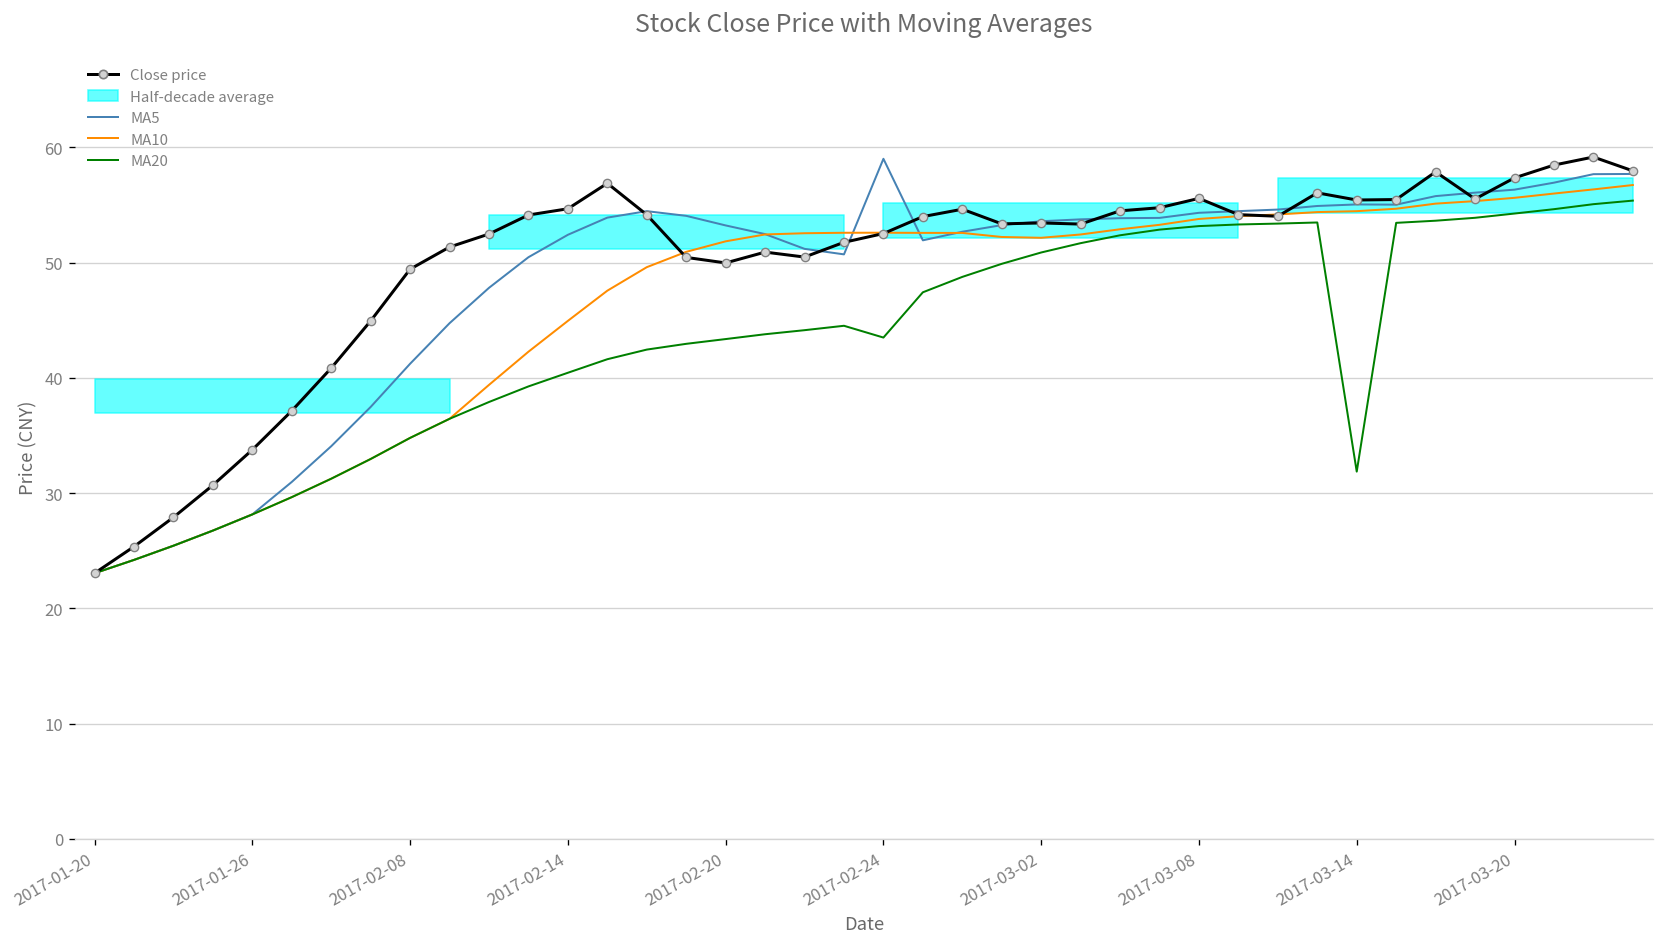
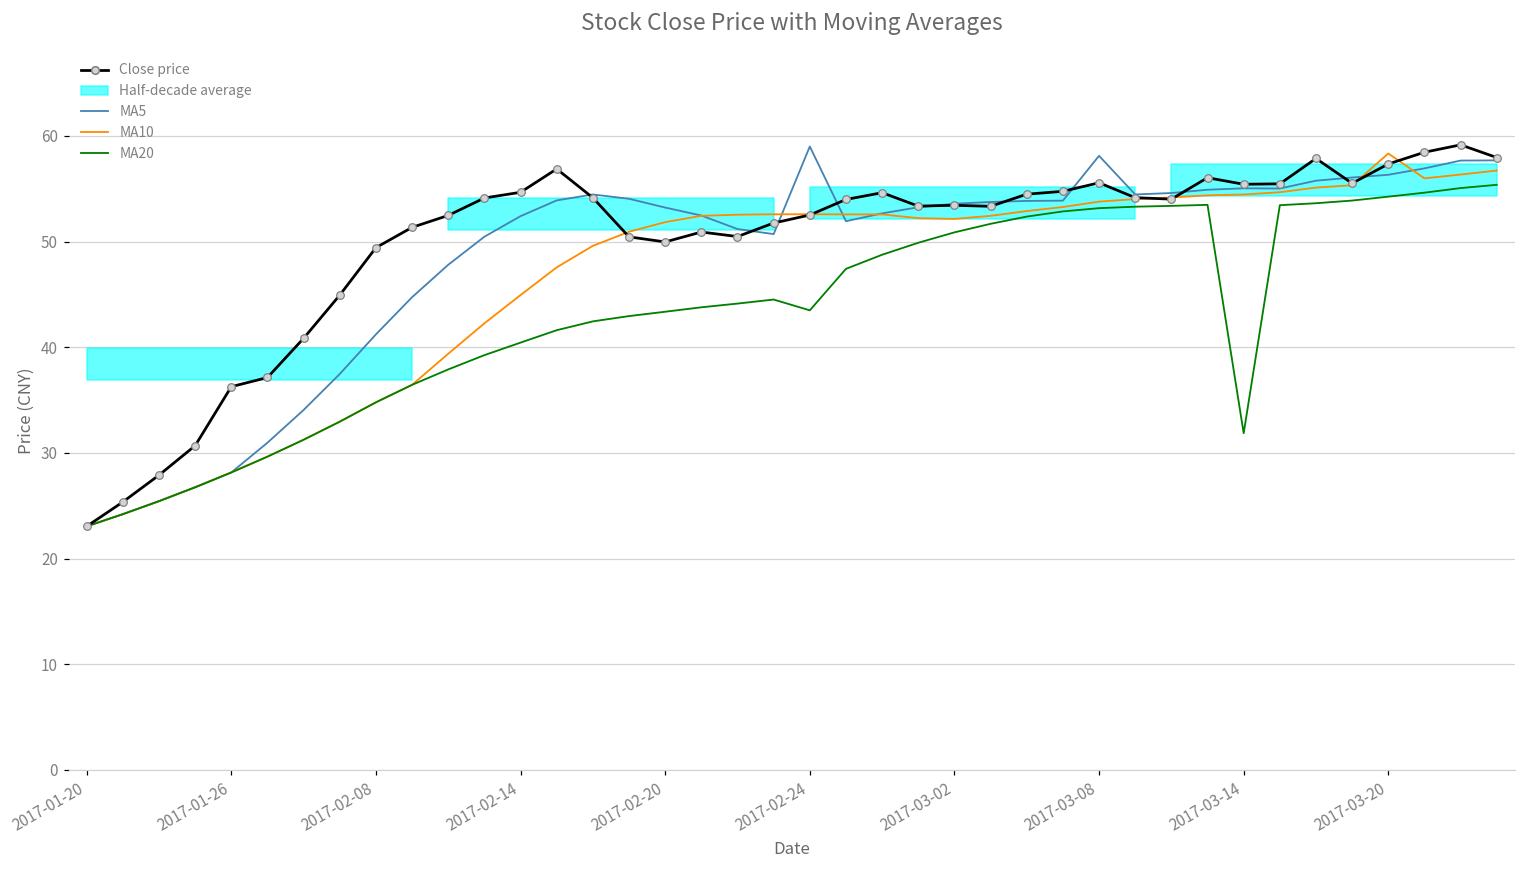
  {
    "Close price": {
-     "2017-01-26": 34,
+     "2017-01-26": 36,
      "2017-02-08": 49,
      "2017-02-14": 55,
      "2017-02-20": 50,
      "2017-03-08": 56,
      "2017-03-14": 55,
      "2017-03-20": 57
    },
    "MA5": {
      "2017-02-08": 41,
      "2017-02-14": 52,
      "2017-02-20": 53,
      "2017-02-24": 59,
-     "2017-03-08": 54,
+     "2017-03-08": 58,
      "2017-03-14": 55,
      "2017-03-20": 56
    },
    "MA10": {
      "2017-02-14": 45,
      "2017-02-20": 52,
      "2017-03-02": 52,
      "2017-03-08": 54,
      "2017-03-14": 54,
-     "2017-03-20": 56
+     "2017-03-20": 58
    },
    "MA20": {
      "2017-02-14": 40,
      "2017-02-20": 43,
      "2017-02-24": 43,
      "2017-03-02": 51,
      "2017-03-08": 53,
      "2017-03-14": 32,
      "2017-03-20": 54
    }
  }
